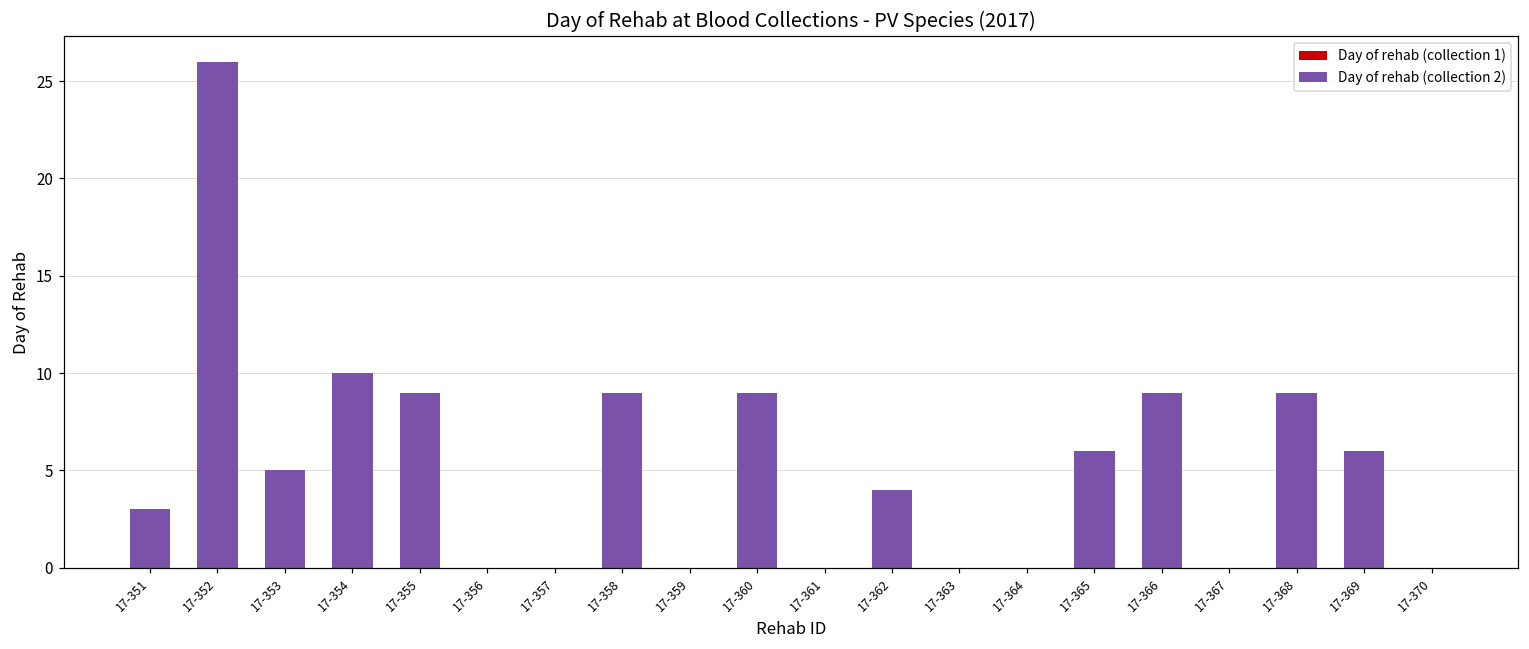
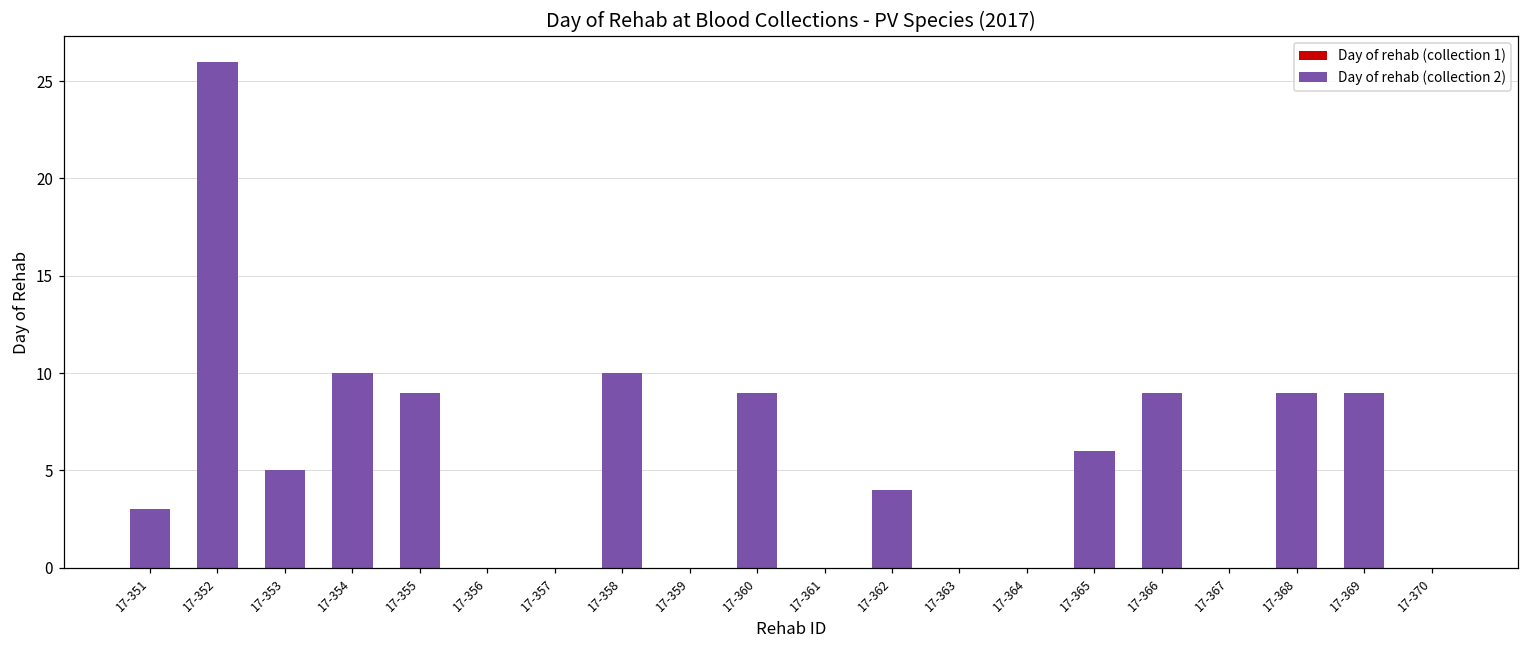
  {
    "Day of rehab (collection 1)": {
      "17-351": 0,
      "17-352": 0,
      "17-353": 0,
      "17-354": 0,
      "17-355": 0,
      "17-356": 0,
      "17-357": 0,
      "17-358": 0,
      "17-359": 0,
      "17-360": 0,
      "17-361": 0,
      "17-362": 0,
      "17-363": 0,
      "17-364": 0,
      "17-365": 0,
      "17-366": 0,
      "17-367": 0,
      "17-368": 0,
      "17-369": 0,
      "17-370": 0
    },
    "Day of rehab (collection 2)": {
      "17-351": 3,
      "17-352": 26,
      "17-353": 5,
      "17-354": 10,
      "17-355": 9,
      "17-356": 0,
      "17-357": 0,
-     "17-358": 9,
+     "17-358": 10,
      "17-359": 0,
      "17-360": 9,
      "17-361": 0,
      "17-362": 4,
      "17-363": 0,
      "17-364": 0,
      "17-365": 6,
      "17-366": 9,
      "17-367": 0,
      "17-368": 9,
-     "17-369": 6,
+     "17-369": 9,
      "17-370": 0
    }
  }
